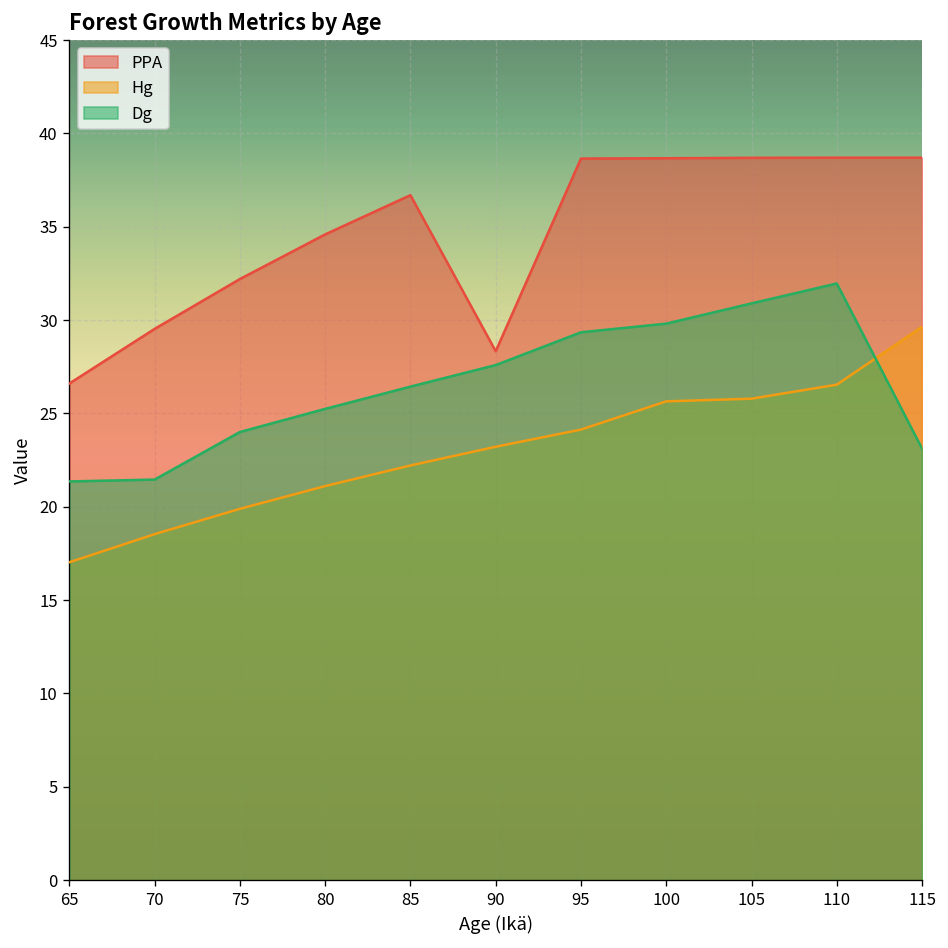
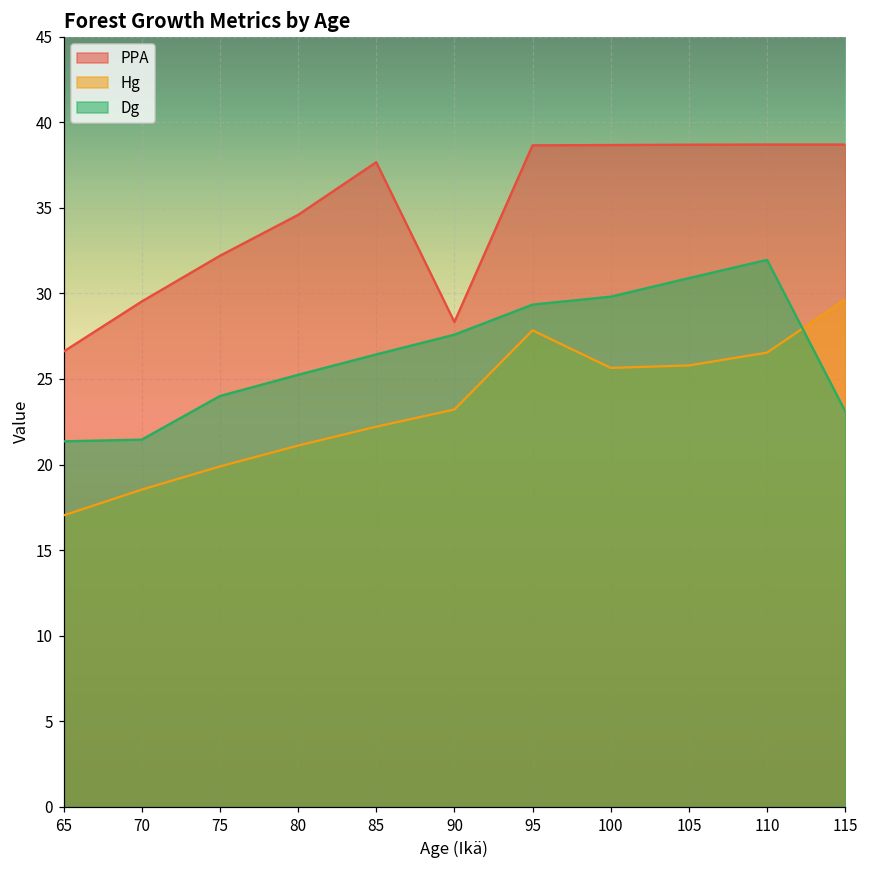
  {
    "PPA": {
      "65": 26.6,
      "70": 29.5,
      "75": 32.2,
      "80": 34.6,
-     "85": 36.7,
+     "85": 37.7,
      "90": 28.3,
      "95": 38.7,
      "100": 38.7,
      "105": 38.7,
      "110": 38.7,
      "115": 38.7
    },
    "Hg": {
      "65": 17.0,
      "70": 18.5,
      "75": 19.9,
      "80": 21.1,
      "85": 22.2,
      "90": 23.2,
-     "95": 24.1,
+     "95": 27.8,
      "100": 25.6,
      "105": 25.8,
      "110": 26.5,
      "115": 29.6
    },
    "Dg": {
      "65": 21.4,
      "70": 21.5,
      "75": 24.0,
      "80": 25.2,
      "85": 26.4,
      "90": 27.6,
      "95": 29.3,
      "100": 29.8,
      "105": 30.9,
      "110": 32.0,
      "115": 23.1
    }
  }
